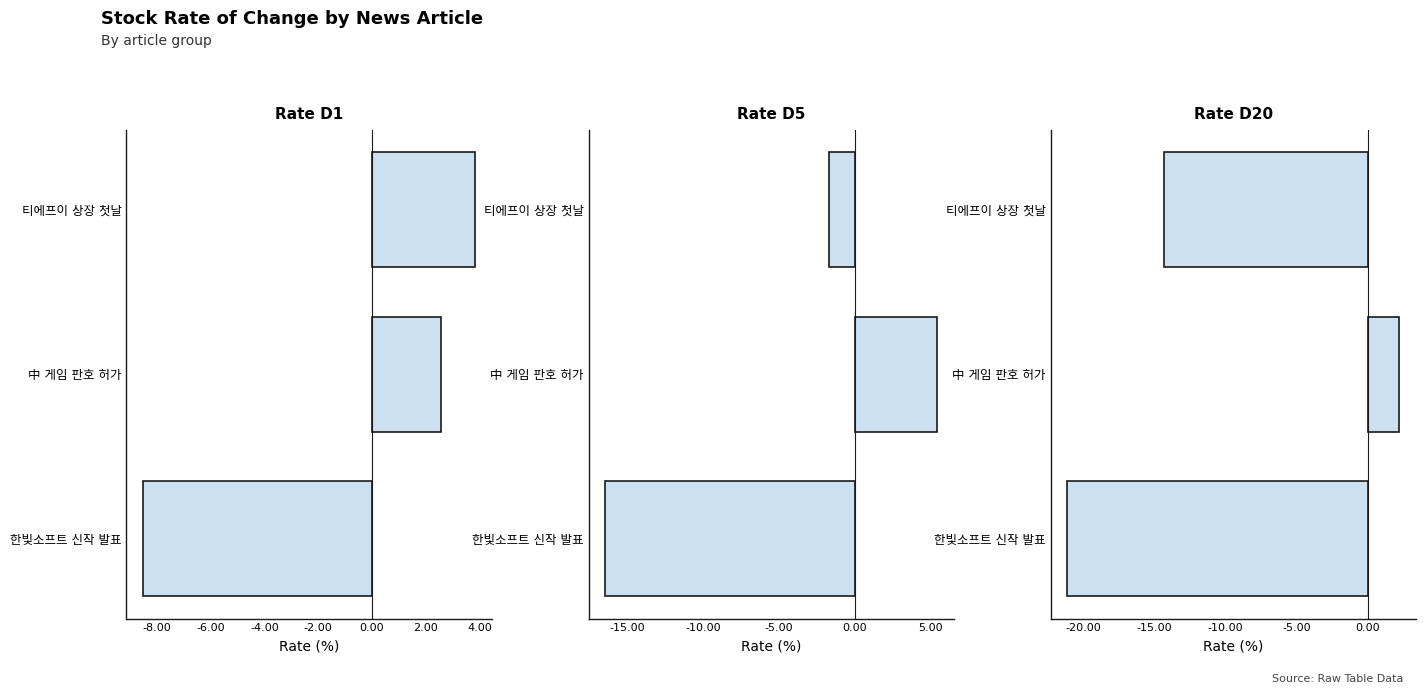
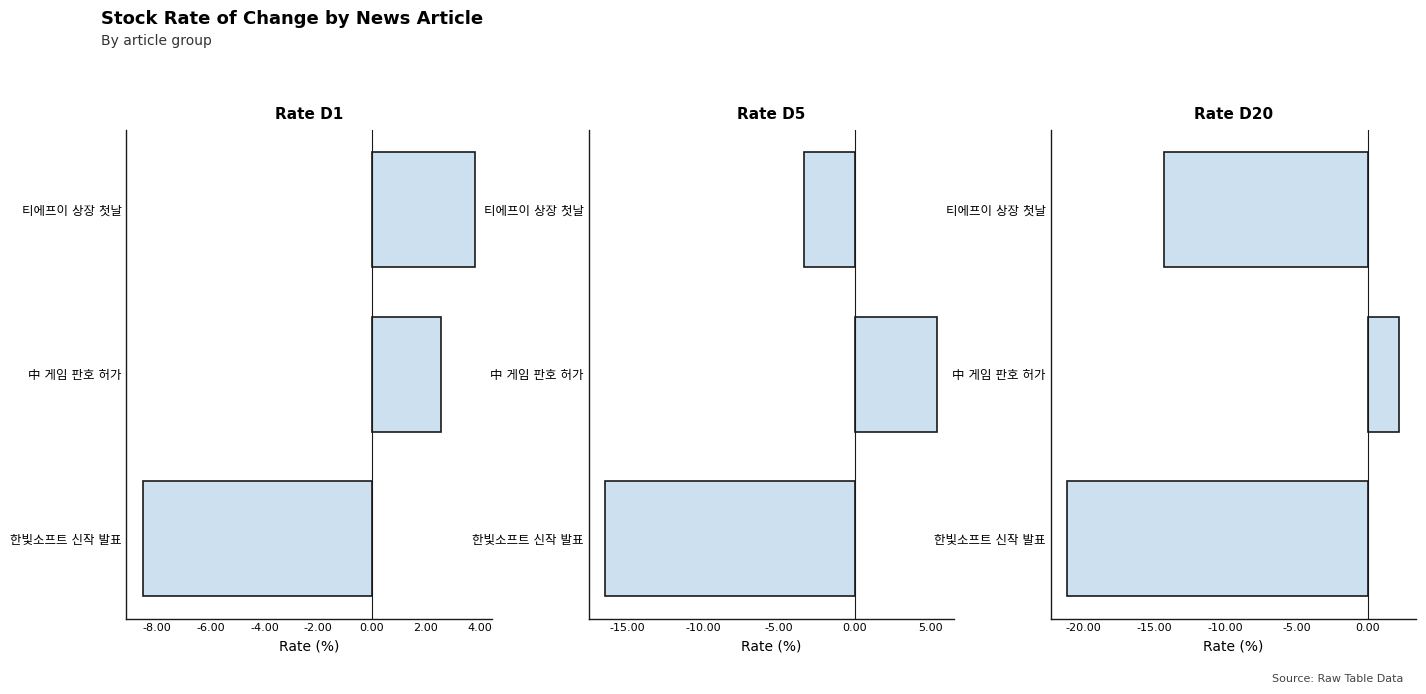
  {
    "Rate D1": {
      "티에프이 상장 첫날": 3.8,
      "中 게임 판호 허가": 2.6,
      "한빛소프트 신작 발표": -8.5
    },
    "Rate D5": {
-     "티에프이 상장 첫날": -1.7,
+     "티에프이 상장 첫날": -3.4,
      "中 게임 판호 허가": 5.4,
      "한빛소프트 신작 발표": -16.5
    },
    "Rate D20": {
      "티에프이 상장 첫날": -14.3,
      "中 게임 판호 허가": 2.2,
      "한빛소프트 신작 발표": -21.1
    }
  }
